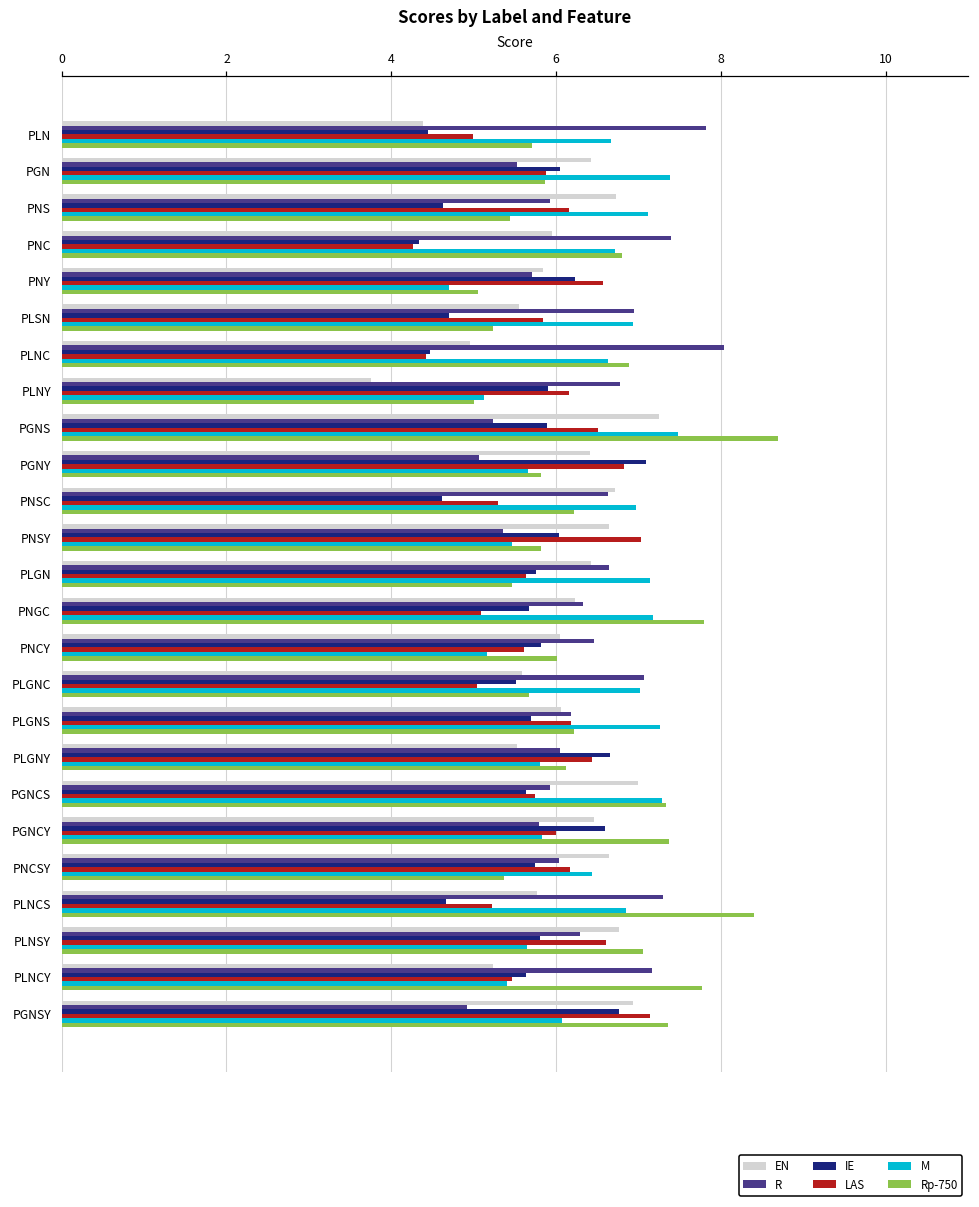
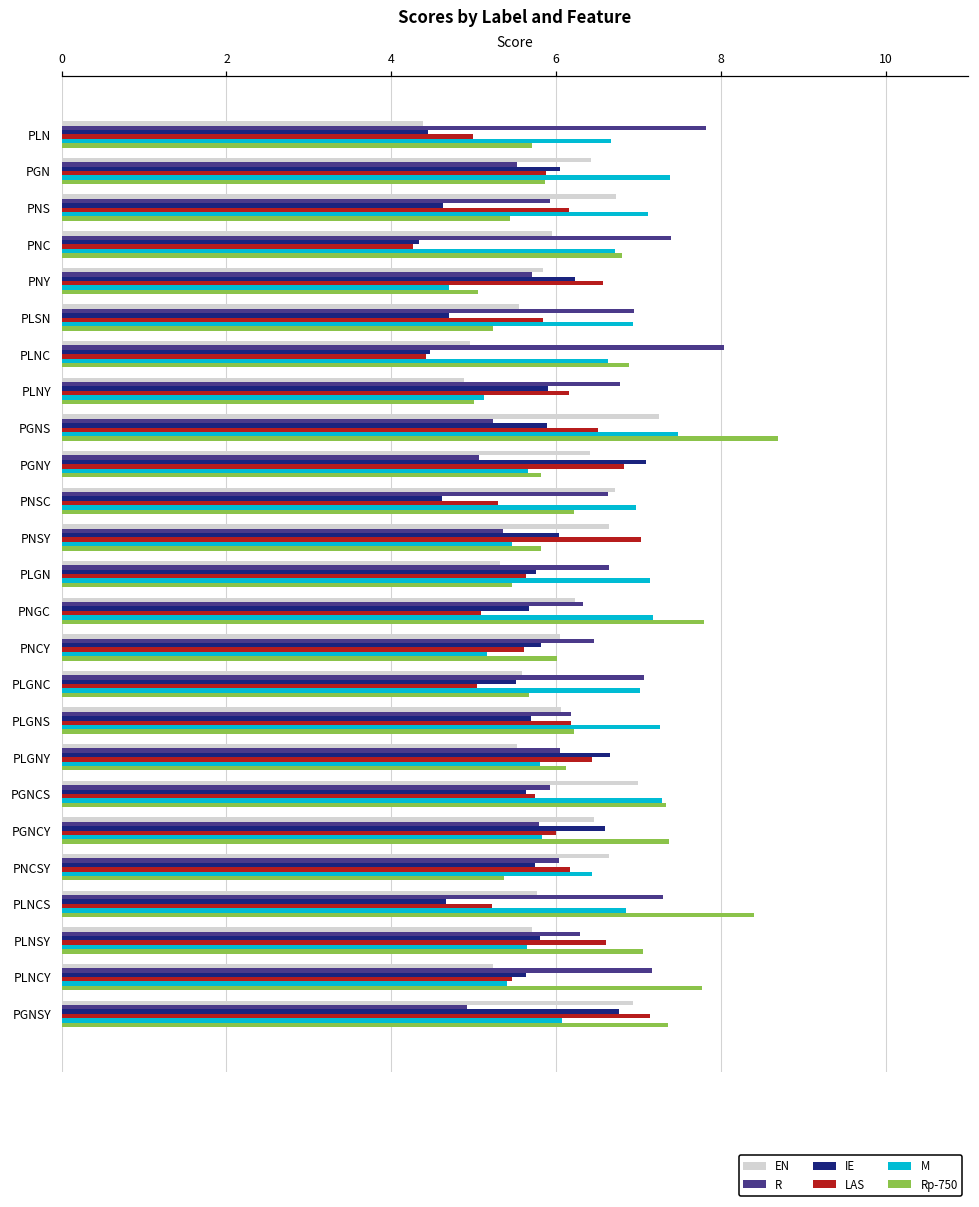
  {
    "EN": {
      "PLN": 4.4,
      "PGN": 6.4,
      "PNS": 6.7,
      "PNC": 5.9,
      "PNY": 5.8,
      "PLSN": 5.5,
      "PLNC": 5.0,
-     "PLNY": 3.8,
+     "PLNY": 4.9,
      "PGNS": 7.3,
      "PGNY": 6.4,
      "PNSC": 6.7,
      "PNSY": 6.6,
-     "PLGN": 6.4,
+     "PLGN": 5.3,
      "PNGC": 6.2,
      "PNCY": 6.0,
      "PLGNC": 5.6,
      "PLGNS": 6.1,
      "PLGNY": 5.5,
      "PGNCS": 7.0,
      "PGNCY": 6.5,
      "PNCSY": 6.6,
      "PLNCS": 5.8,
-     "PLNSY": 6.8,
+     "PLNSY": 5.7,
      "PLNCY": 5.2,
      "PGNSY": 6.9
    },
    "LAS": {
      "PLN": 5.0,
      "PGN": 5.9,
      "PNS": 6.2,
      "PNC": 4.3,
      "PNY": 6.6,
      "PLSN": 5.8,
      "PLNC": 4.4,
      "PLNY": 6.2,
      "PGNS": 6.5,
      "PGNY": 6.8,
      "PNSC": 5.3,
      "PNSY": 7.0,
      "PLGN": 5.6,
      "PNGC": 5.1,
      "PNCY": 5.6,
      "PLGNC": 5.0,
      "PLGNS": 6.2,
      "PLGNY": 6.4,
      "PGNCS": 5.7,
      "PGNCY": 6.0,
      "PNCSY": 6.2,
      "PLNCS": 5.2,
      "PLNSY": 6.6,
      "PLNCY": 5.5,
      "PGNSY": 7.1
    },
    "M": {
      "PLN": 6.7,
      "PGN": 7.4,
      "PNS": 7.1,
      "PNC": 6.7,
      "PNY": 4.7,
      "PLSN": 6.9,
      "PLNC": 6.6,
      "PLNY": 5.1,
      "PGNS": 7.5,
      "PGNY": 5.7,
      "PNSC": 7.0,
      "PNSY": 5.5,
      "PLGN": 7.1,
      "PNGC": 7.2,
      "PNCY": 5.2,
      "PLGNC": 7.0,
      "PLGNS": 7.3,
      "PLGNY": 5.8,
      "PGNCS": 7.3,
      "PGNCY": 5.8,
      "PNCSY": 6.4,
      "PLNCS": 6.9,
      "PLNSY": 5.6,
      "PLNCY": 5.4,
      "PGNSY": 6.1
    },
    "Rp-750": {
      "PLN": 5.7,
      "PGN": 5.9,
      "PNS": 5.4,
      "PNC": 6.8,
      "PNY": 5.1,
      "PLSN": 5.2,
      "PLNC": 6.9,
      "PLNY": 5.0,
      "PGNS": 8.7,
      "PGNY": 5.8,
      "PNSC": 6.2,
      "PNSY": 5.8,
      "PLGN": 5.5,
      "PNGC": 7.8,
      "PNCY": 6.0,
      "PLGNC": 5.7,
      "PLGNS": 6.2,
      "PLGNY": 6.1,
      "PGNCS": 7.3,
      "PGNCY": 7.4,
      "PNCSY": 5.4,
      "PLNCS": 8.4,
      "PLNSY": 7.1,
      "PLNCY": 7.8,
      "PGNSY": 7.4
    }
  }
